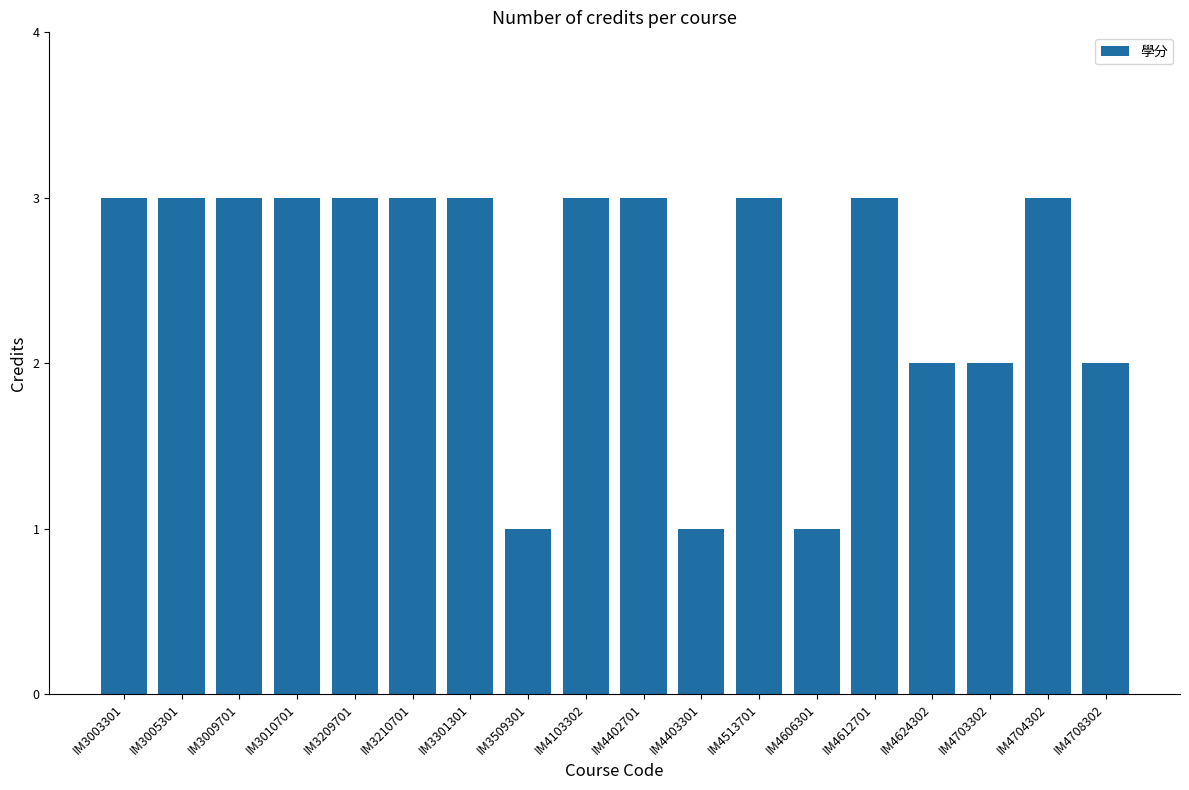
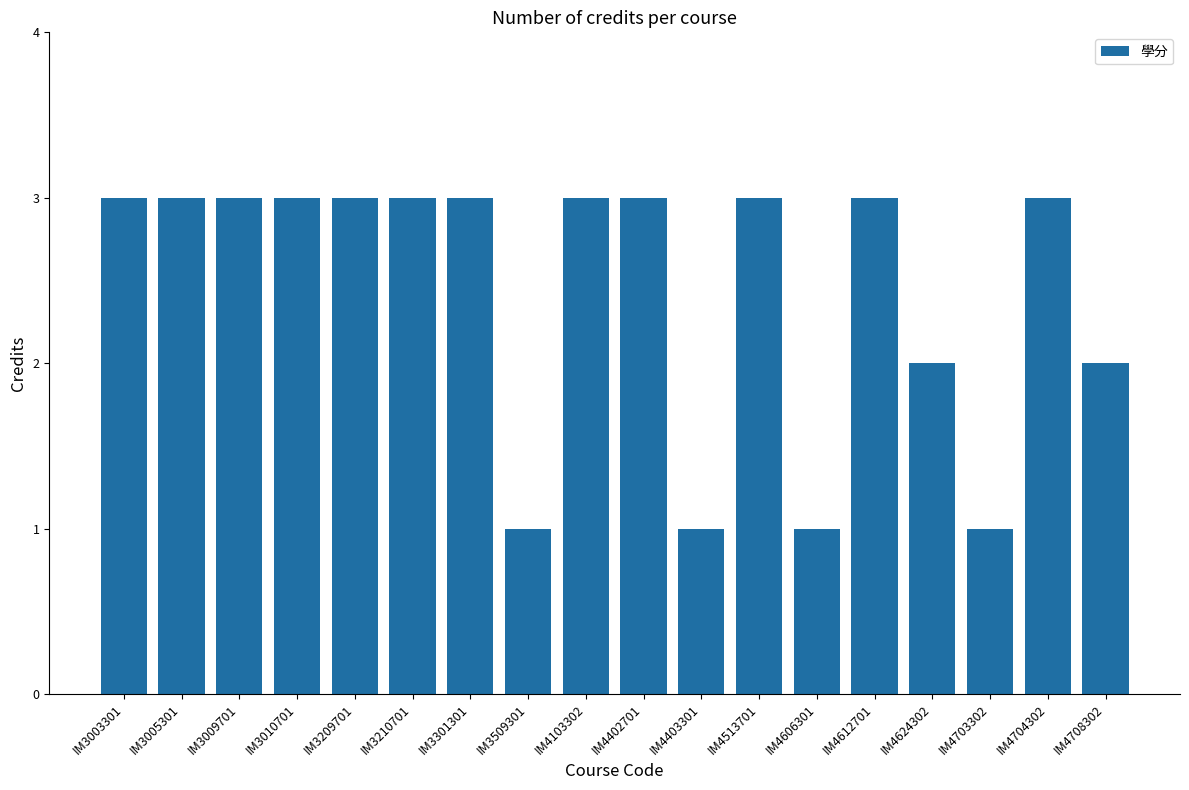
  {
    "IM3003301": 3,
    "IM3005301": 3,
    "IM3009701": 3,
    "IM3010701": 3,
    "IM3209701": 3,
    "IM3210701": 3,
    "IM3301301": 3,
    "IM3509301": 1,
    "IM4103302": 3,
    "IM4402701": 3,
    "IM4403301": 1,
    "IM4513701": 3,
    "IM4606301": 1,
    "IM4612701": 3,
    "IM4624302": 2,
-   "IM4703302": 2,
+   "IM4703302": 1,
    "IM4704302": 3,
    "IM4708302": 2
  }
